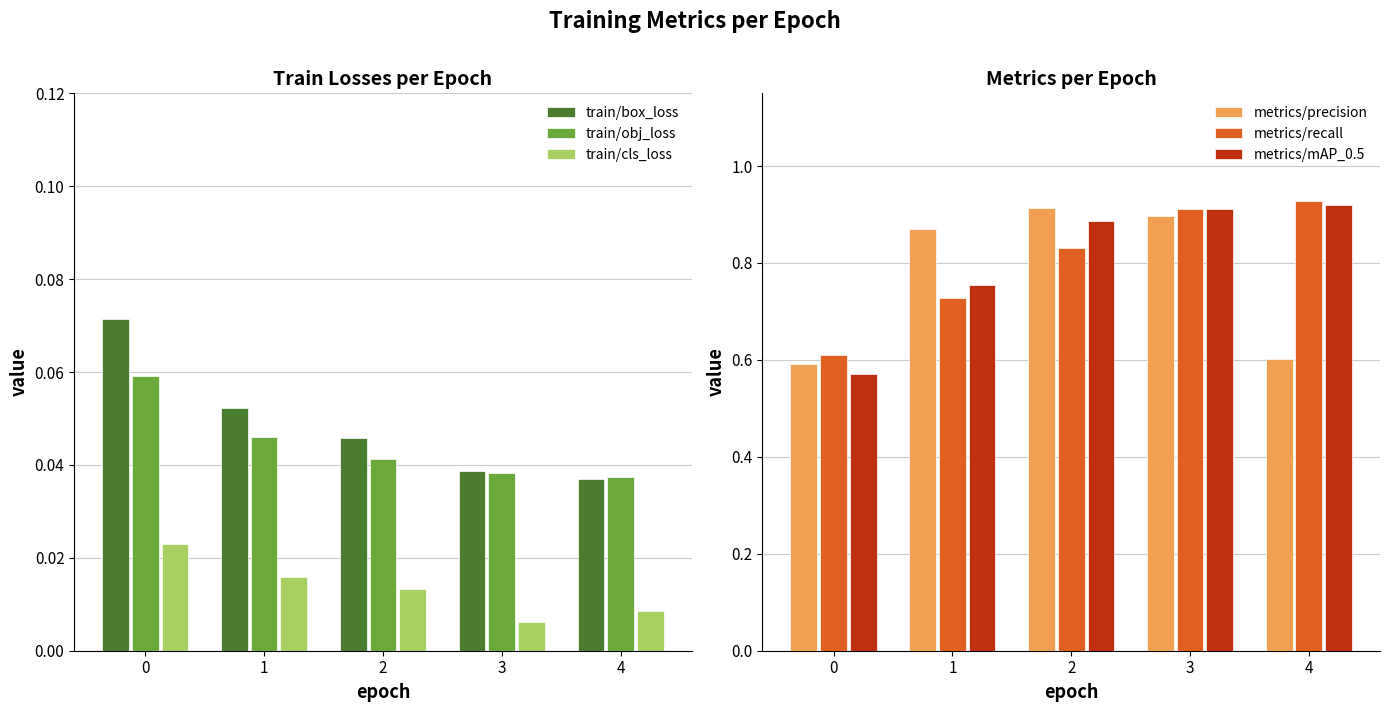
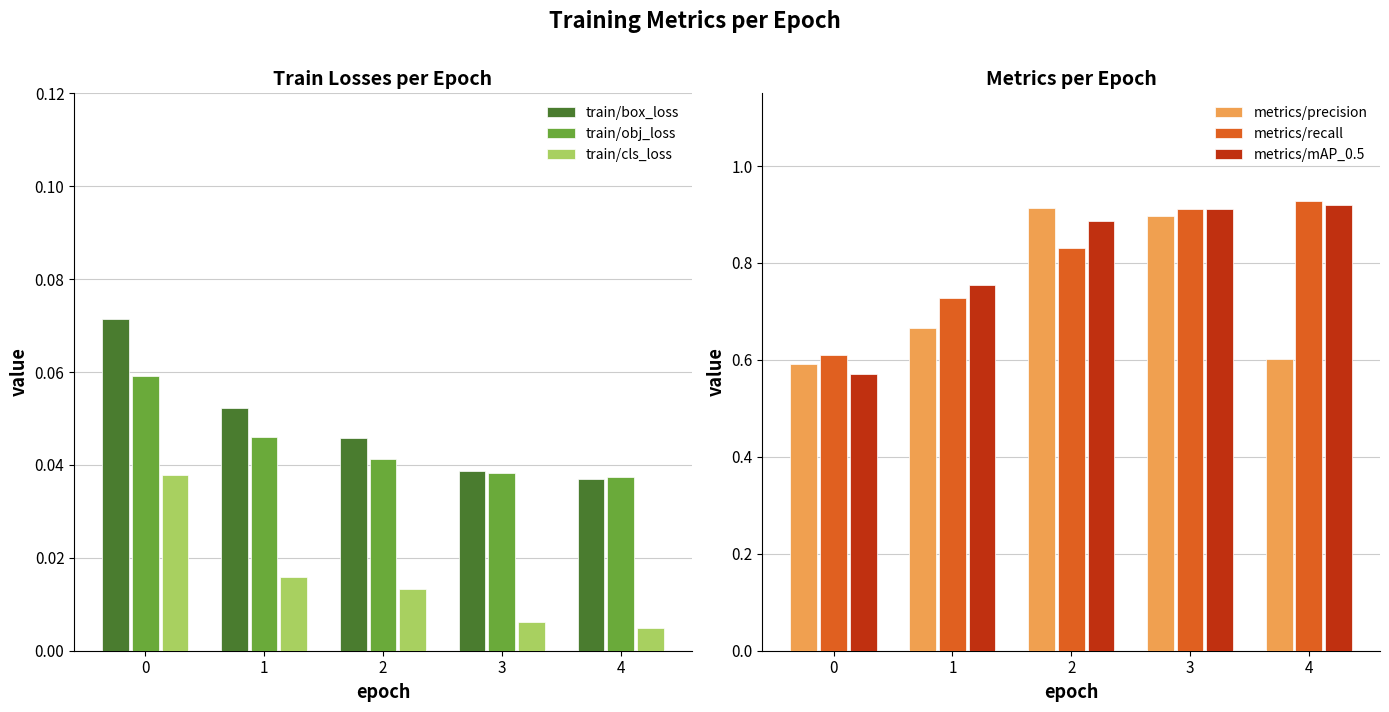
  {
    "Train Losses per Epoch": {
      "train/cls_loss": {
-       "0": 0.023,
+       "0": 0.038,
        "1": 0.016,
        "2": 0.013,
        "3": 0.006,
-       "4": 0.009
+       "4": 0.005
      }
    },
    "Metrics per Epoch": {
      "metrics/precision": {
        "0": 0.59,
-       "1": 0.87,
+       "1": 0.67,
        "2": 0.91,
        "3": 0.90,
        "4": 0.60
      }
    }
  }
